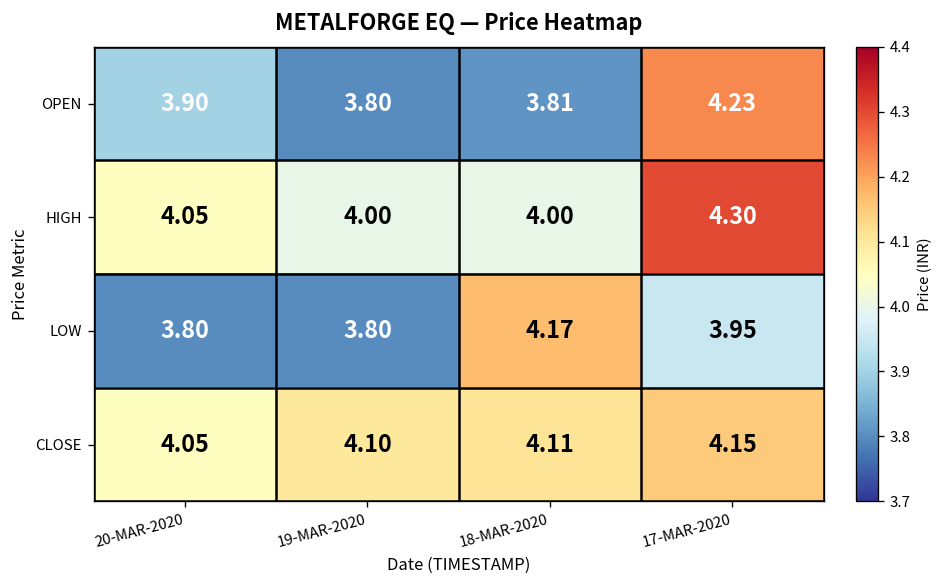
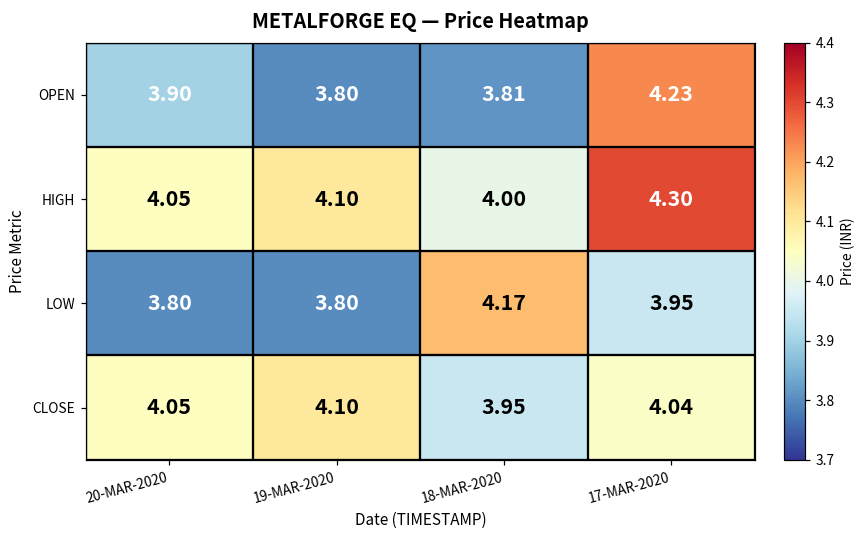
  {
    "OPEN": {
      "20-MAR-2020": 3.90,
      "19-MAR-2020": 3.80,
      "18-MAR-2020": 3.81,
      "17-MAR-2020": 4.23
    },
    "HIGH": {
      "20-MAR-2020": 4.05,
-     "19-MAR-2020": 4.00,
+     "19-MAR-2020": 4.10,
      "18-MAR-2020": 4.00,
      "17-MAR-2020": 4.30
    },
    "LOW": {
      "20-MAR-2020": 3.80,
      "19-MAR-2020": 3.80,
      "18-MAR-2020": 4.17,
      "17-MAR-2020": 3.95
    },
    "CLOSE": {
      "20-MAR-2020": 4.05,
      "19-MAR-2020": 4.10,
-     "18-MAR-2020": 4.11,
-     "17-MAR-2020": 4.15
+     "18-MAR-2020": 3.95,
+     "17-MAR-2020": 4.04
    }
  }
